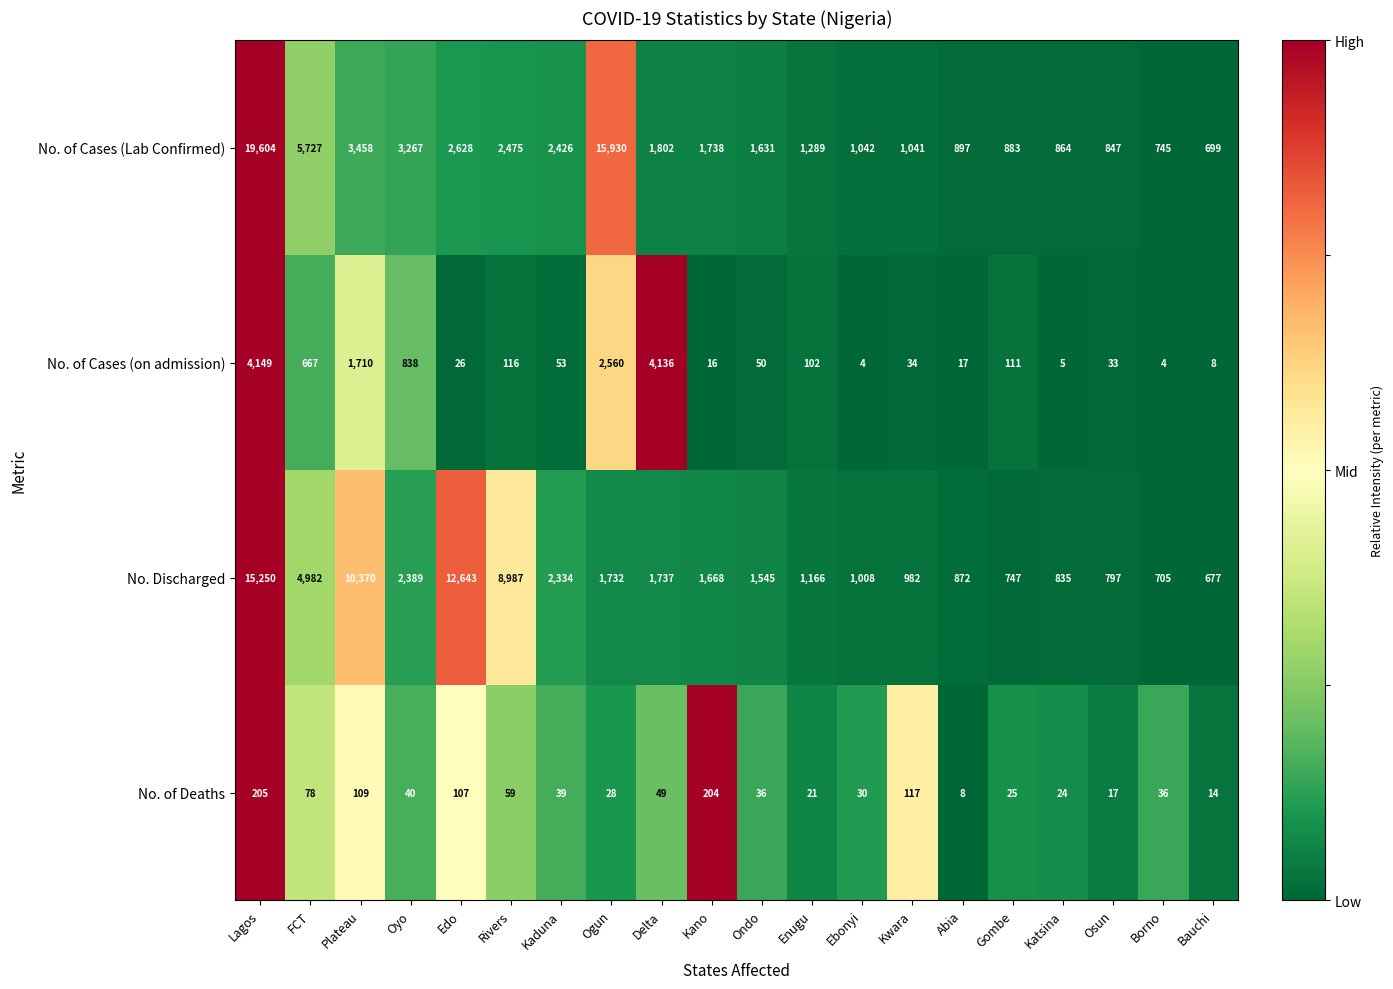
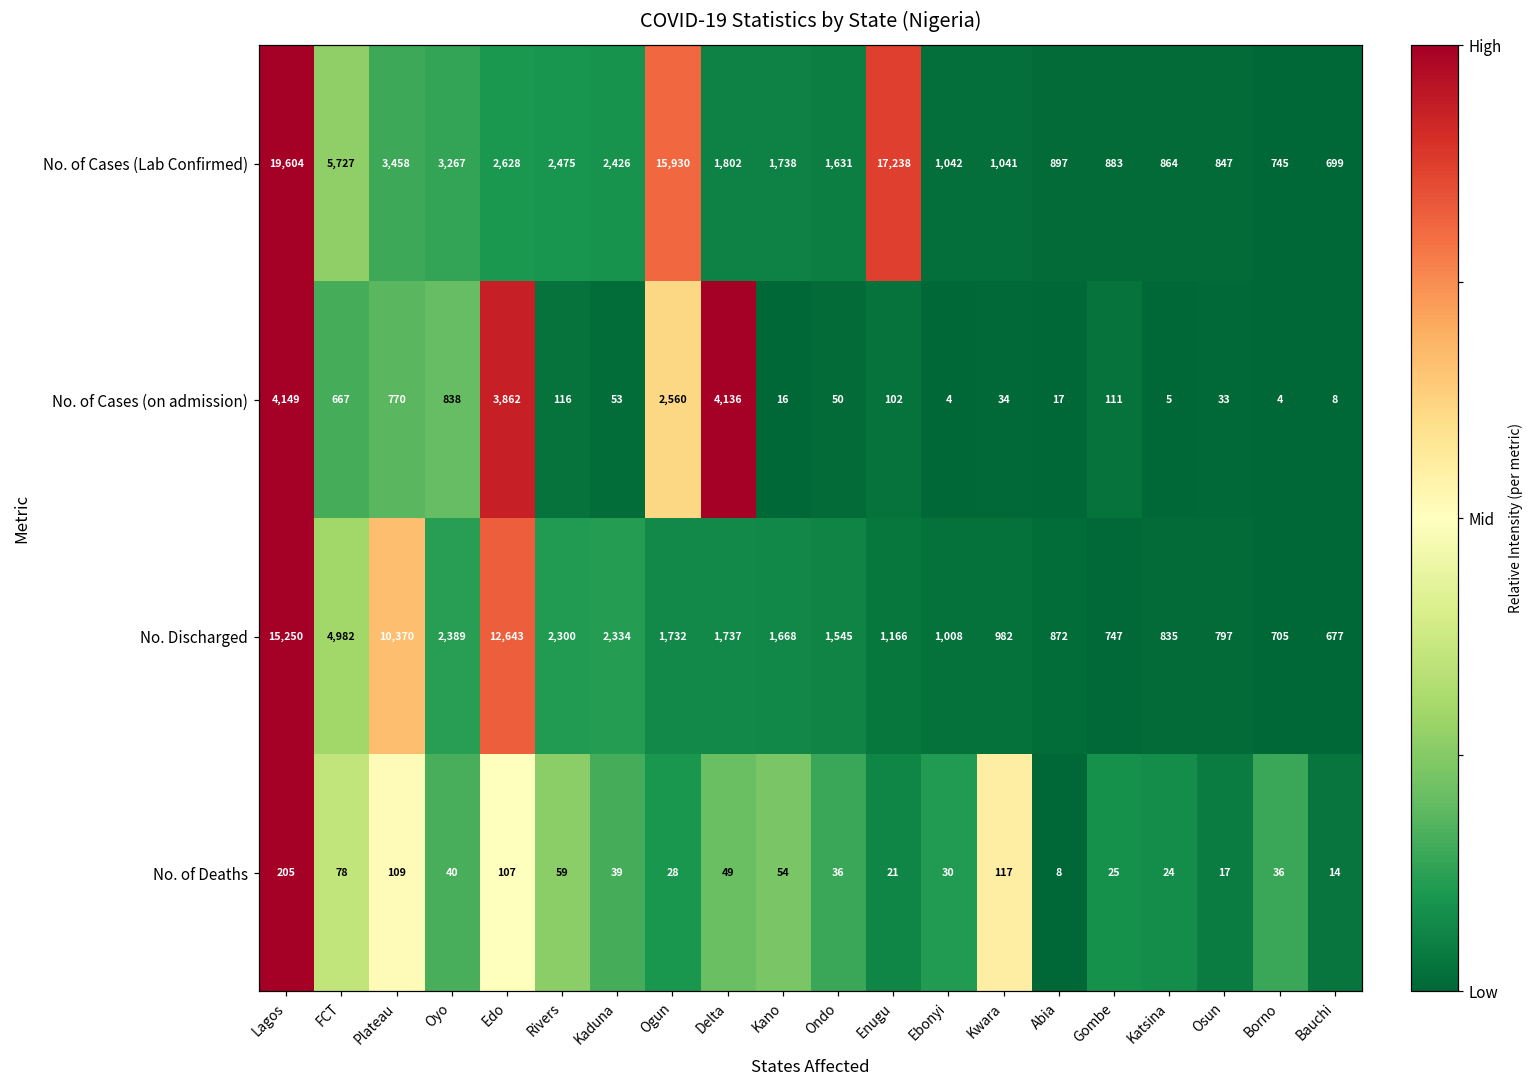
  {
    "No. of Cases (Lab Confirmed)": {
      "Lagos": "19,604",
      "FCT": "5,727",
      "Plateau": "3,458",
      "Oyo": "3,267",
      "Edo": "2,628",
      "Rivers": "2,475",
      "Kaduna": "2,426",
      "Ogun": "15,930",
      "Delta": "1,802",
      "Kano": "1,738",
      "Ondo": "1,631",
-     "Enugu": "1,289",
+     "Enugu": "17,238",
      "Ebonyi": "1,042",
      "Kwara": "1,041",
      "Abia": "897",
      "Gombe": "883",
      "Katsina": "864",
      "Osun": "847",
      "Borno": "745",
      "Bauchi": "699"
    },
    "No. of Cases (on admission)": {
      "Lagos": "4,149",
      "FCT": "667",
-     "Plateau": "1,710",
+     "Plateau": "770",
      "Oyo": "838",
-     "Edo": "26",
+     "Edo": "3,862",
      "Rivers": "116",
      "Kaduna": "53",
      "Ogun": "2,560",
      "Delta": "4,136",
      "Kano": "16",
      "Ondo": "50",
      "Enugu": "102",
      "Ebonyi": "4",
      "Kwara": "34",
      "Abia": "17",
      "Gombe": "111",
      "Katsina": "5",
      "Osun": "33",
      "Borno": "4",
      "Bauchi": "8"
    },
    "No. Discharged": {
      "Lagos": "15,250",
      "FCT": "4,982",
      "Plateau": "10,370",
      "Oyo": "2,389",
      "Edo": "12,643",
-     "Rivers": "8,987",
+     "Rivers": "2,300",
      "Kaduna": "2,334",
      "Ogun": "1,732",
      "Delta": "1,737",
      "Kano": "1,668",
      "Ondo": "1,545",
      "Enugu": "1,166",
      "Ebonyi": "1,008",
      "Kwara": "982",
      "Abia": "872",
      "Gombe": "747",
      "Katsina": "835",
      "Osun": "797",
      "Borno": "705",
      "Bauchi": "677"
    },
    "No. of Deaths": {
      "Lagos": "205",
      "FCT": "78",
      "Plateau": "109",
      "Oyo": "40",
      "Edo": "107",
      "Rivers": "59",
      "Kaduna": "39",
      "Ogun": "28",
      "Delta": "49",
-     "Kano": "204",
+     "Kano": "54",
      "Ondo": "36",
      "Enugu": "21",
      "Ebonyi": "30",
      "Kwara": "117",
      "Abia": "8",
      "Gombe": "25",
      "Katsina": "24",
      "Osun": "17",
      "Borno": "36",
      "Bauchi": "14"
    }
  }
